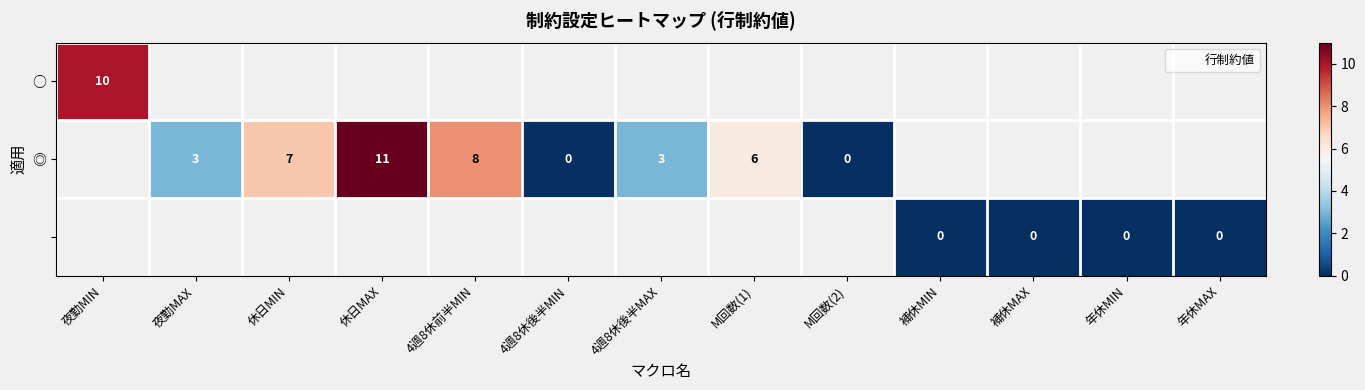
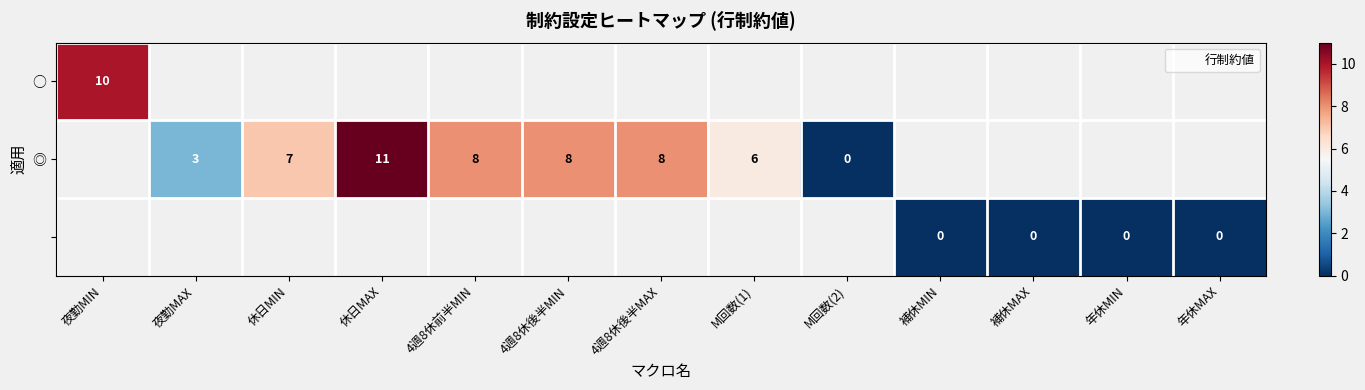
  {
    "○": {
      "夜勤MIN": 10
    },
    "◎": {
      "夜勤MAX": 3,
      "休日MIN": 7,
      "休日MAX": 11,
      "4週8休前半MIN": 8,
-     "4週8休後半MIN": 0,
-     "4週8休後半MAX": 3,
+     "4週8休後半MIN": 8,
+     "4週8休後半MAX": 8,
      "M回数(1)": 6,
      "M回数(2)": 0
    }
  }
